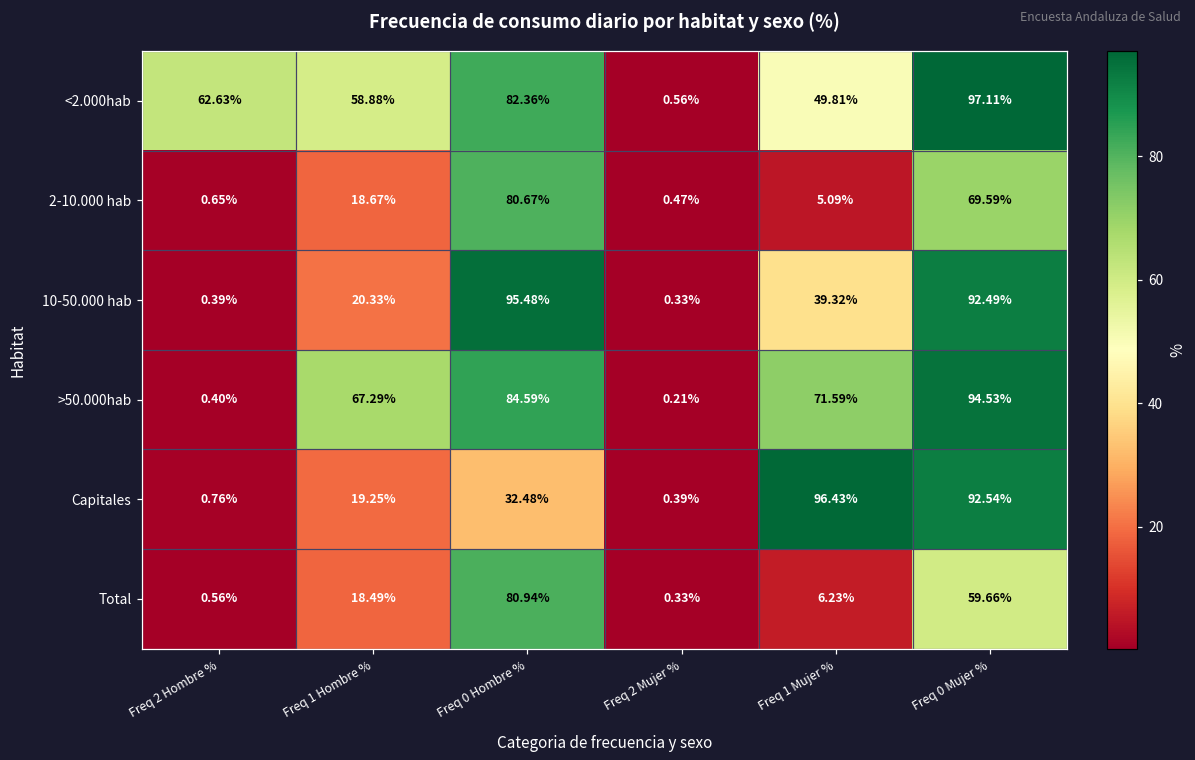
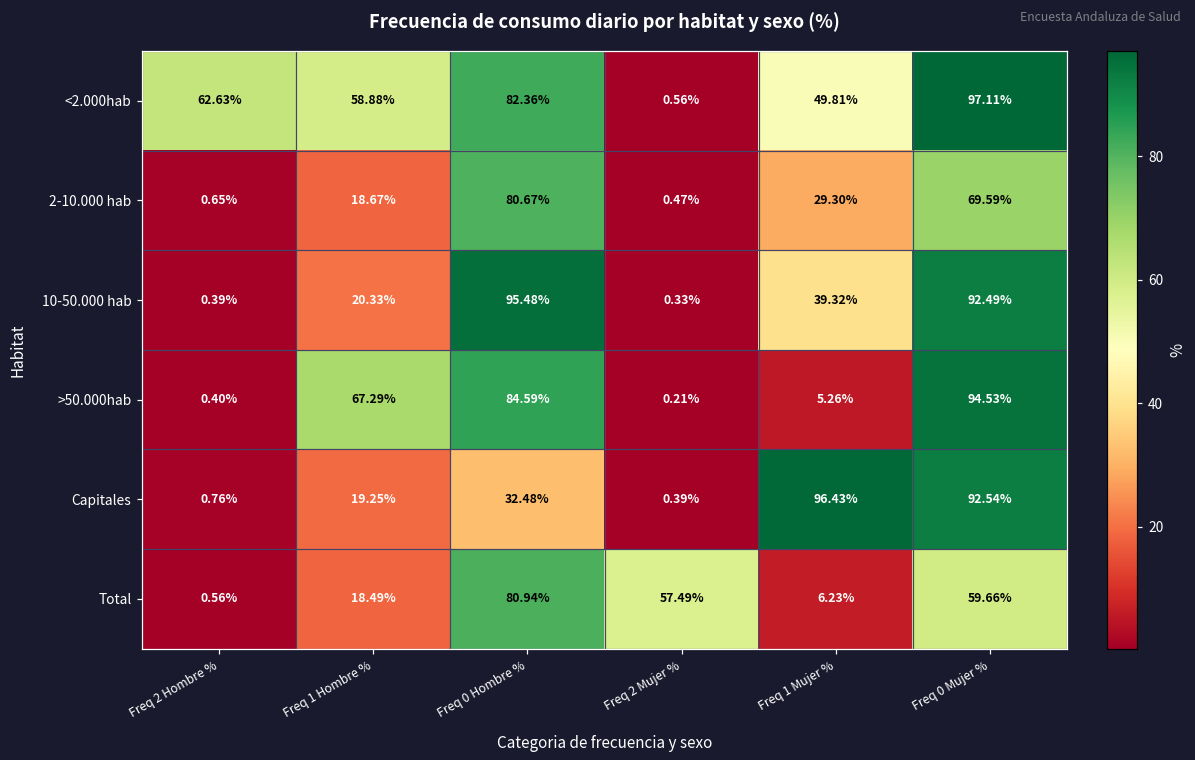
  {
    "<2.000hab": {
      "Freq 2 Hombre %": "62.63%",
      "Freq 1 Hombre %": "58.88%",
      "Freq 0 Hombre %": "82.36%",
      "Freq 2 Mujer %": "0.56%",
      "Freq 1 Mujer %": "49.81%",
      "Freq 0 Mujer %": "97.11%"
    },
    "2-10.000 hab": {
      "Freq 2 Hombre %": "0.65%",
      "Freq 1 Hombre %": "18.67%",
      "Freq 0 Hombre %": "80.67%",
      "Freq 2 Mujer %": "0.47%",
-     "Freq 1 Mujer %": "5.09%",
+     "Freq 1 Mujer %": "29.30%",
      "Freq 0 Mujer %": "69.59%"
    },
    "10-50.000 hab": {
      "Freq 2 Hombre %": "0.39%",
      "Freq 1 Hombre %": "20.33%",
      "Freq 0 Hombre %": "95.48%",
      "Freq 2 Mujer %": "0.33%",
      "Freq 1 Mujer %": "39.32%",
      "Freq 0 Mujer %": "92.49%"
    },
    ">50.000hab": {
      "Freq 2 Hombre %": "0.40%",
      "Freq 1 Hombre %": "67.29%",
      "Freq 0 Hombre %": "84.59%",
      "Freq 2 Mujer %": "0.21%",
-     "Freq 1 Mujer %": "71.59%",
+     "Freq 1 Mujer %": "5.26%",
      "Freq 0 Mujer %": "94.53%"
    },
    "Capitales": {
      "Freq 2 Hombre %": "0.76%",
      "Freq 1 Hombre %": "19.25%",
      "Freq 0 Hombre %": "32.48%",
      "Freq 2 Mujer %": "0.39%",
      "Freq 1 Mujer %": "96.43%",
      "Freq 0 Mujer %": "92.54%"
    },
    "Total": {
      "Freq 2 Hombre %": "0.56%",
      "Freq 1 Hombre %": "18.49%",
      "Freq 0 Hombre %": "80.94%",
-     "Freq 2 Mujer %": "0.33%",
+     "Freq 2 Mujer %": "57.49%",
      "Freq 1 Mujer %": "6.23%",
      "Freq 0 Mujer %": "59.66%"
    }
  }
